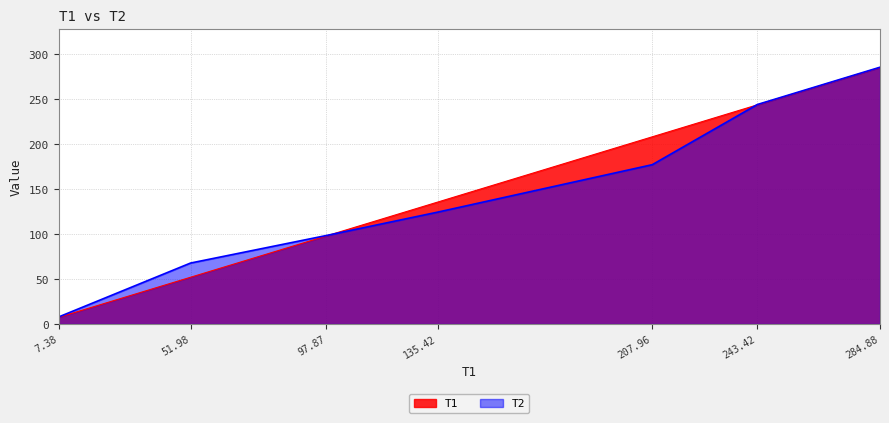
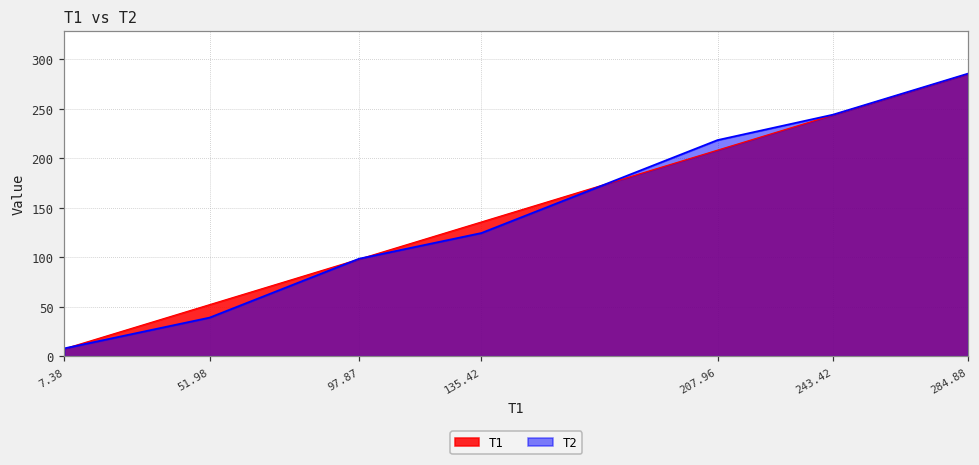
  {
    "T1": {
      "51.98": 50,
      "135.42": 140,
      "207.96": 210
    },
    "T2": {
-     "51.98": 70,
+     "51.98": 40,
      "135.42": 120,
-     "207.96": 180
+     "207.96": 220
    }
  }
